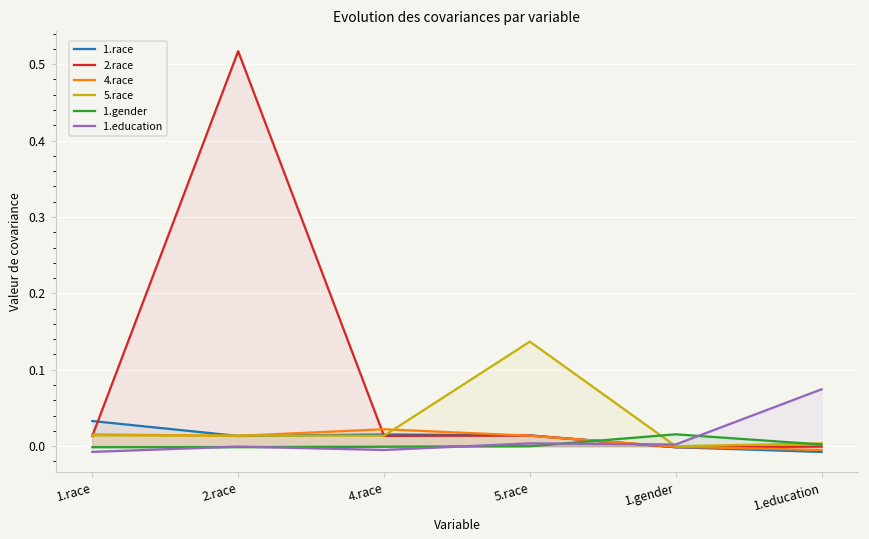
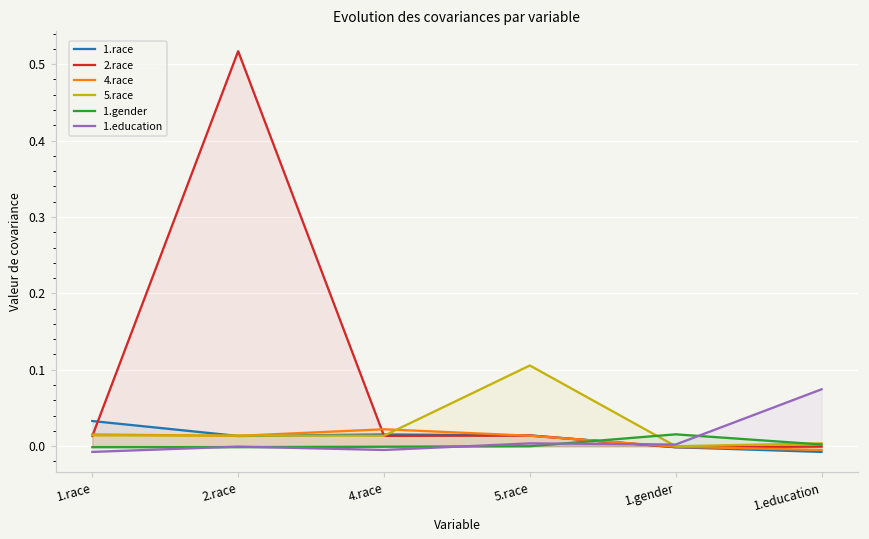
  {
    "2.race": {
      "2.race": 0.52
    },
    "5.race": {
-     "5.race": 0.14
+     "5.race": 0.11
    }
  }
